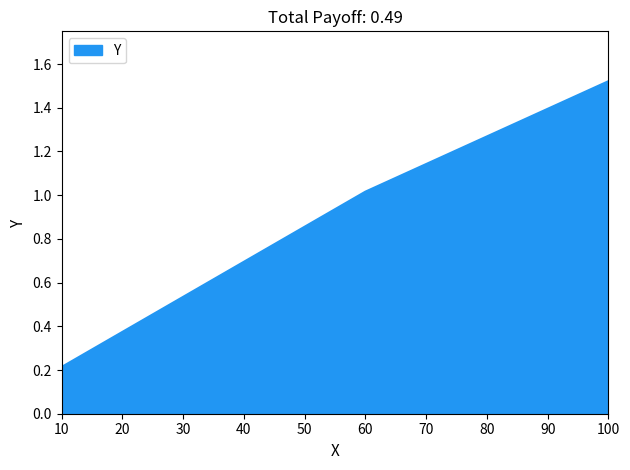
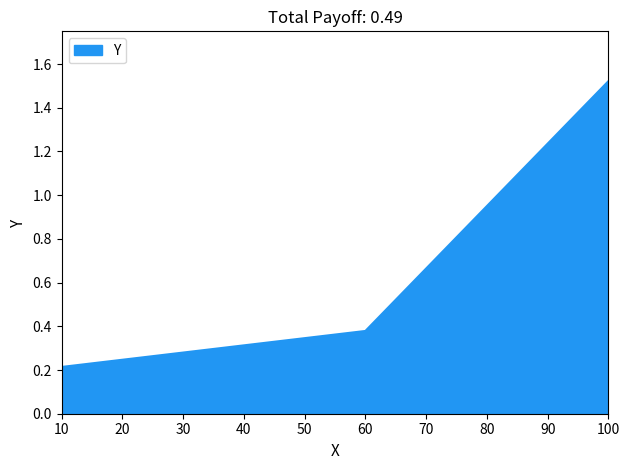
  {
    "10": 0.21,
-   "60": 1.02,
+   "60": 0.38,
    "100": 1.52
  }
